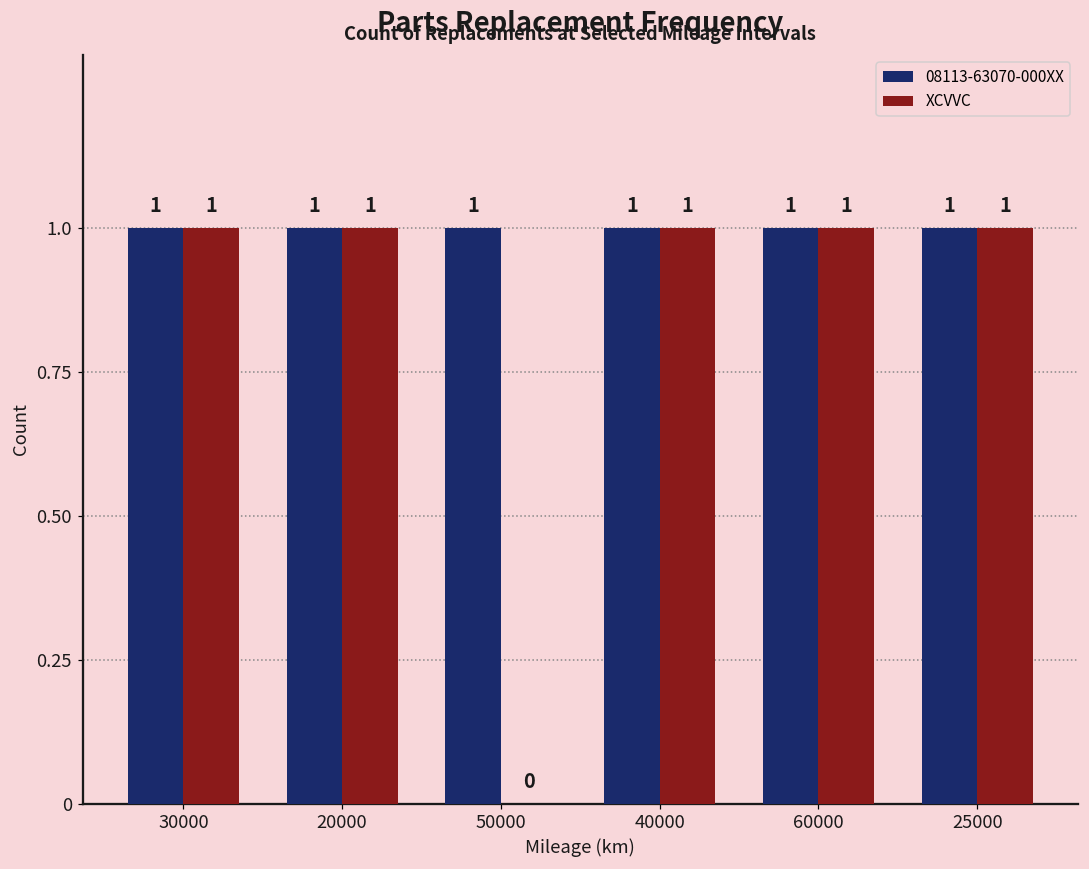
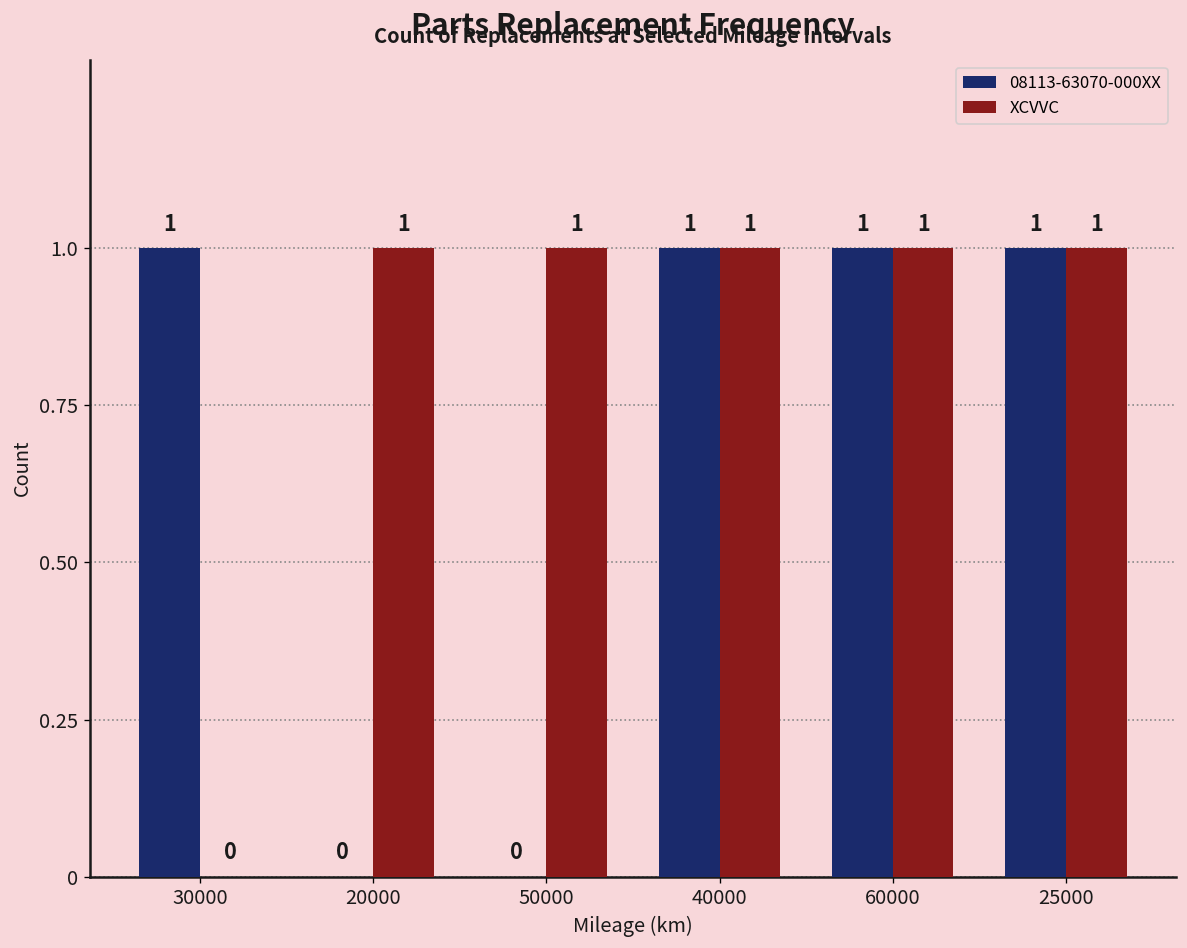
  {
    "08113-63070-000XX": {
      "30000": 1,
-     "20000": 1,
-     "50000": 1,
+     "20000": 0,
+     "50000": 0,
      "40000": 1,
      "60000": 1,
      "25000": 1
    },
    "XCVVC": {
-     "30000": 1,
+     "30000": 0,
      "20000": 1,
-     "50000": 0,
+     "50000": 1,
      "40000": 1,
      "60000": 1,
      "25000": 1
    }
  }
